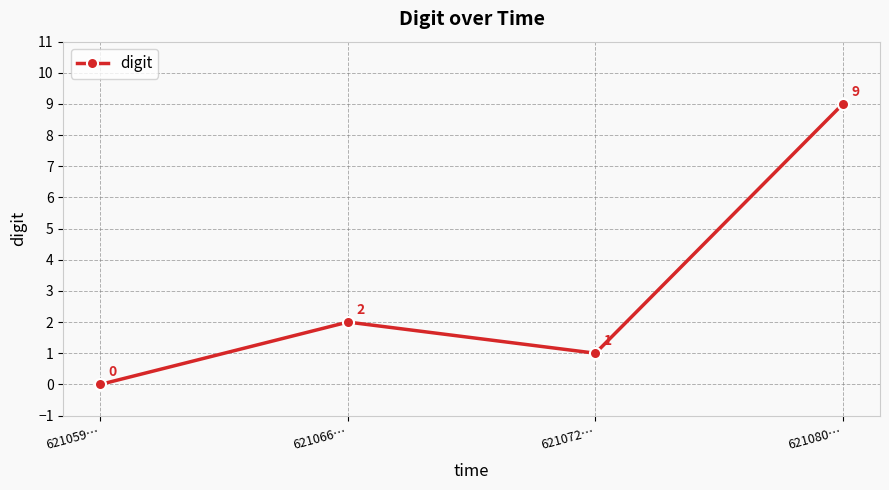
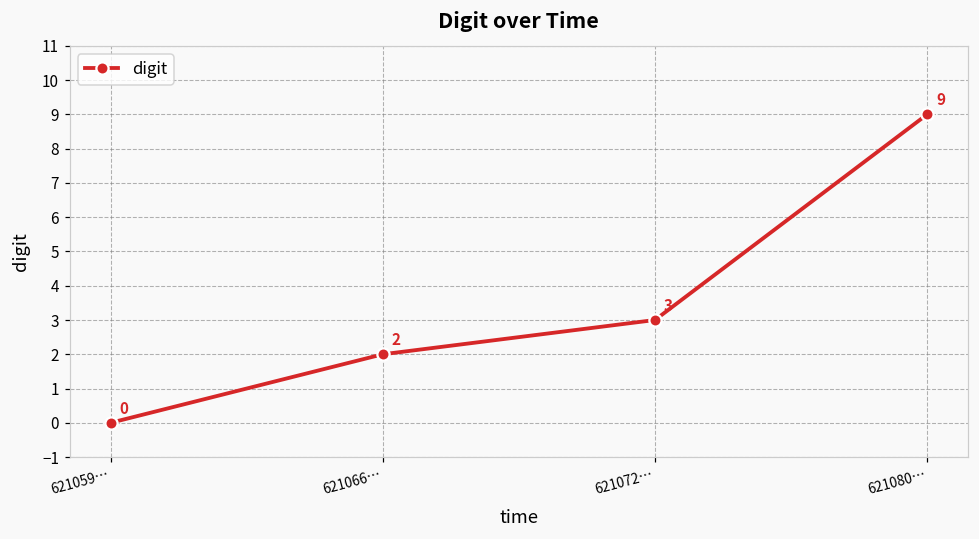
  {
    "621059…": 0,
    "621066…": 2,
-   "621072…": 1,
+   "621072…": 3,
    "621080…": 9
  }
